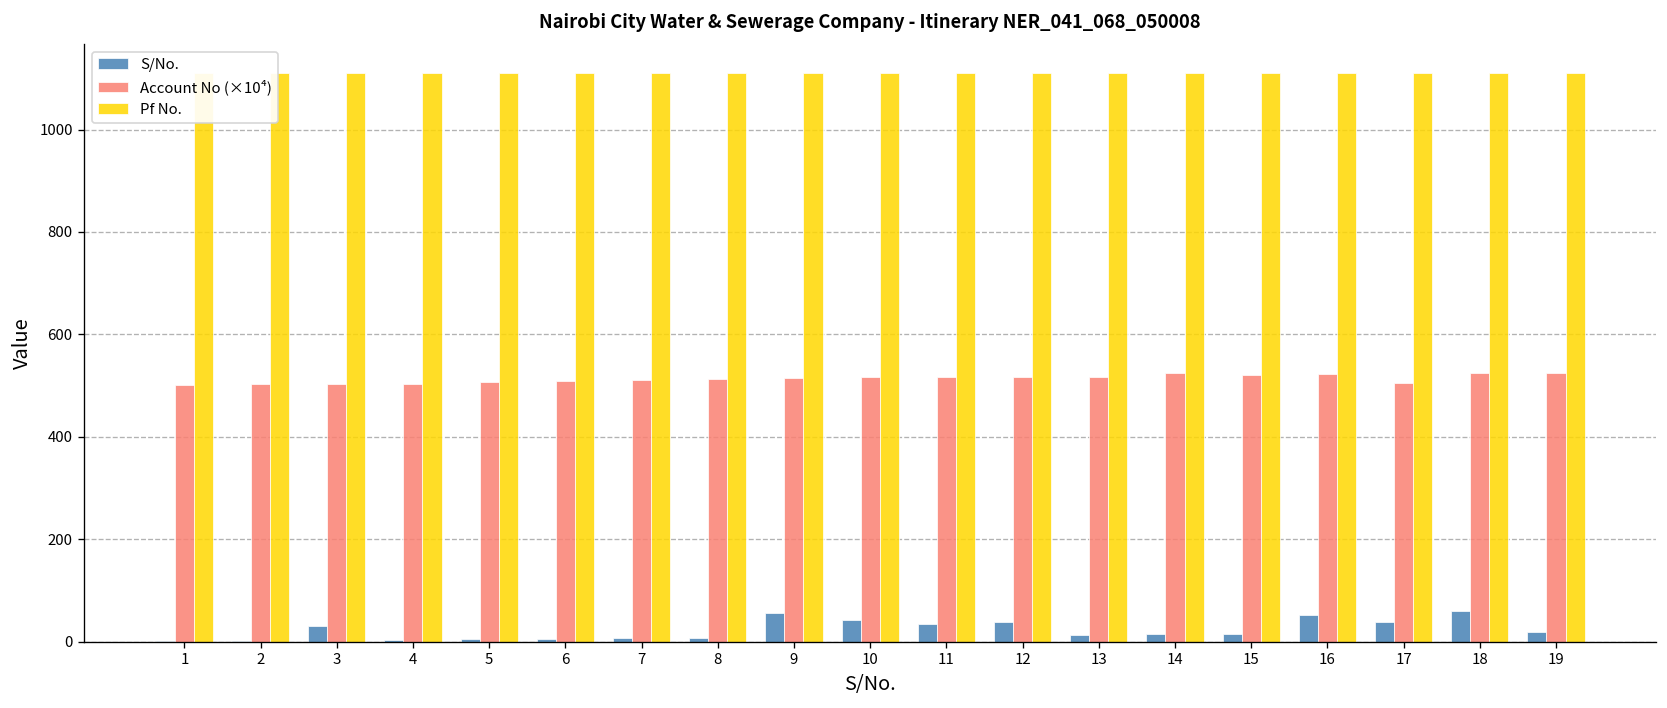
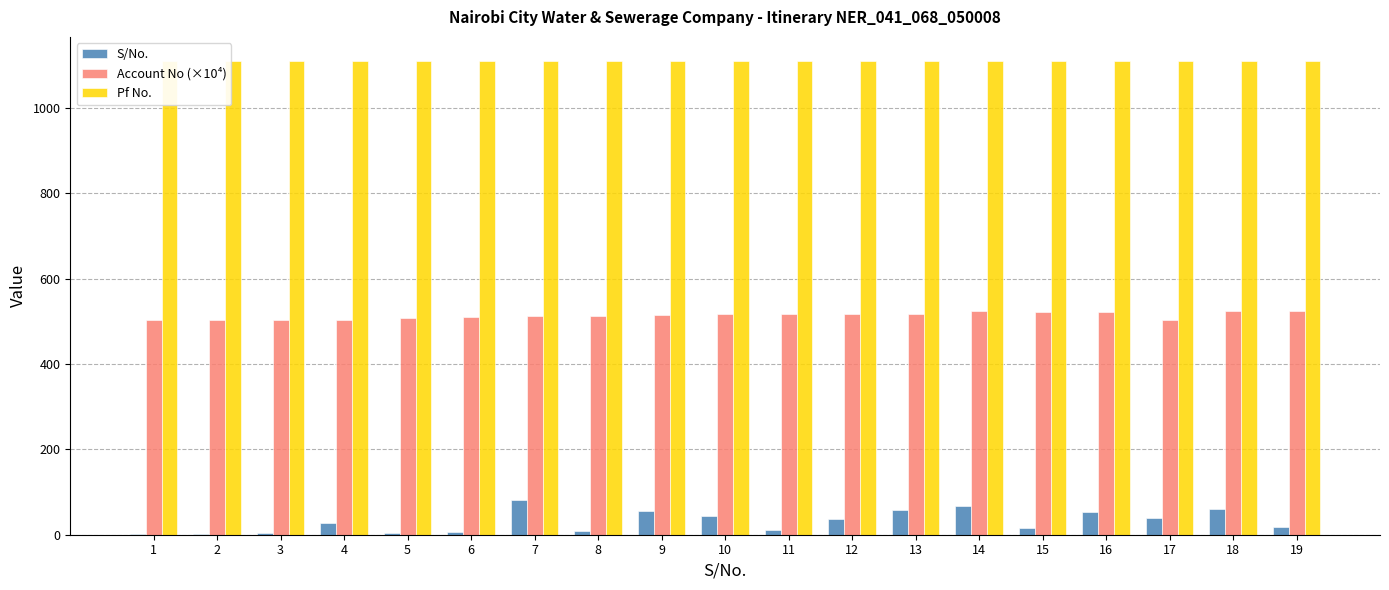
  {
    "S/No.": {
-     "3": 30,
-     "4": 0,
+     "3": 0,
+     "4": 30,
      "6": 10,
-     "7": 10,
+     "7": 80,
      "8": 10,
      "9": 60,
      "10": 40,
-     "11": 40,
+     "11": 10,
      "12": 40,
-     "13": 10,
-     "14": 10,
+     "13": 60,
+     "14": 70,
      "15": 20,
      "16": 50,
      "17": 40,
      "18": 60,
      "19": 20
    },
    "Account No (×10⁴)": {
      "1": 500,
      "2": 500,
      "3": 500,
      "4": 500,
      "5": 510,
      "6": 510,
      "7": 510,
      "8": 510,
      "9": 510,
      "10": 520,
      "11": 520,
      "12": 520,
      "13": 520,
      "14": 520,
      "15": 520,
      "16": 520,
      "17": 500,
      "18": 520,
      "19": 520
    },
    "Pf No.": {
      "2": 1110,
      "3": 1110,
      "4": 1110,
      "5": 1110,
      "6": 1110,
      "7": 1110,
      "8": 1110,
      "9": 1110,
      "10": 1110,
      "11": 1110,
      "12": 1110,
      "13": 1110,
      "14": 1110,
      "15": 1110,
      "16": 1110,
      "17": 1110,
      "18": 1110,
      "19": 1110
    }
  }
